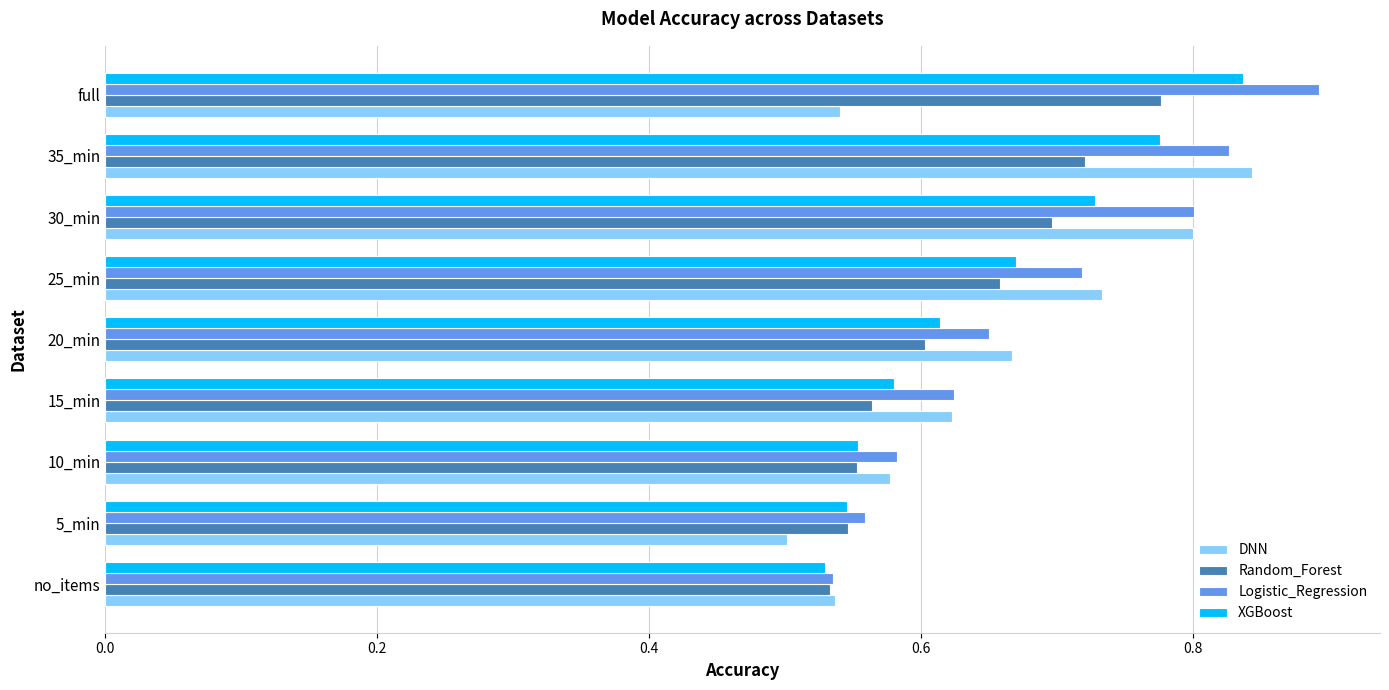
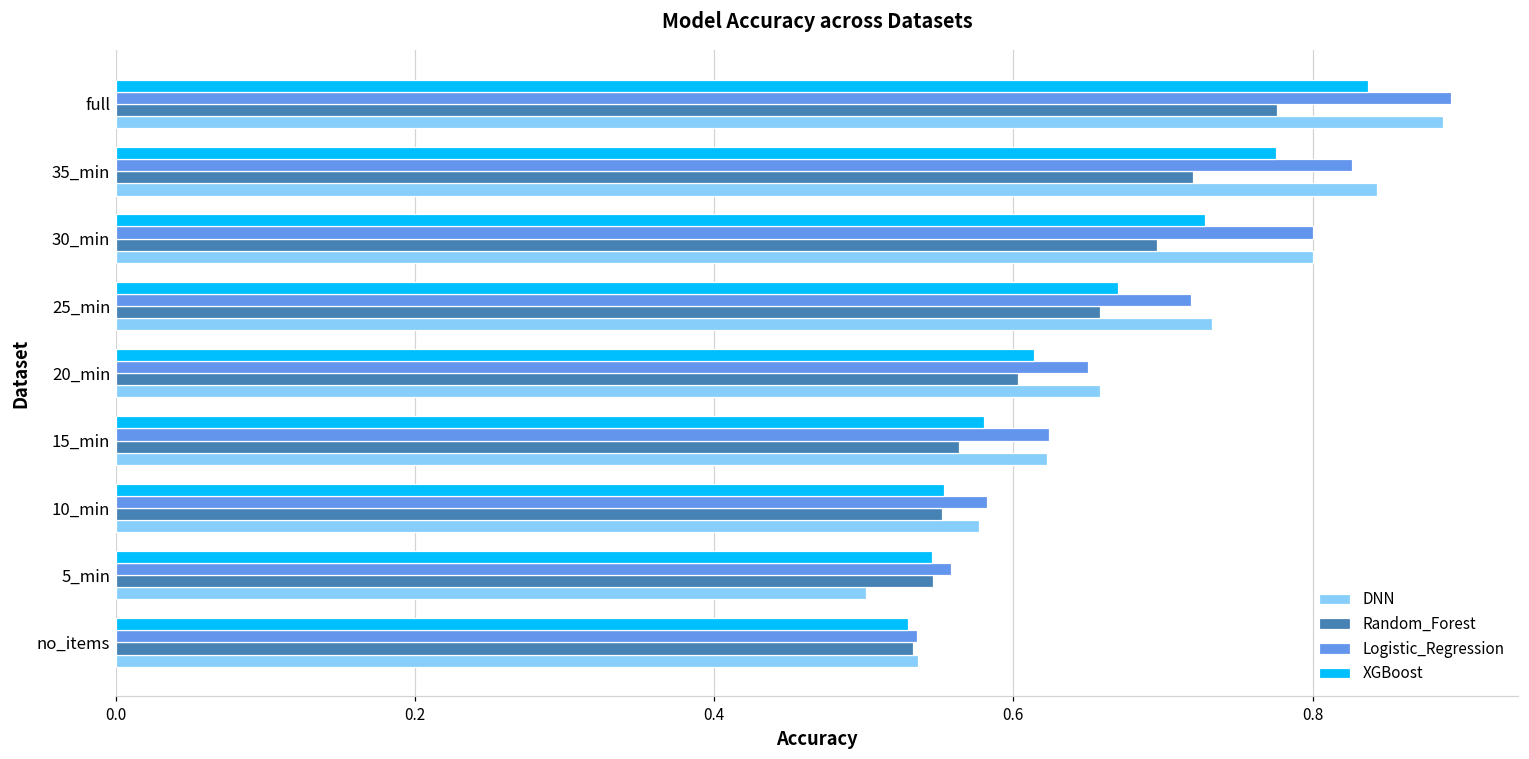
  {
    "DNN": {
-     "full": 0.540,
+     "full": 0.887,
      "35_min": 0.843,
      "30_min": 0.800,
      "25_min": 0.733,
-     "20_min": 0.667,
+     "20_min": 0.658,
      "15_min": 0.623,
      "10_min": 0.577,
      "5_min": 0.502,
      "no_items": 0.536
    },
    "Random_Forest": {
      "full": 0.777,
      "35_min": 0.720,
      "30_min": 0.696,
      "25_min": 0.658,
      "20_min": 0.603,
      "15_min": 0.564,
      "10_min": 0.553,
      "5_min": 0.546,
      "no_items": 0.533
    },
    "Logistic_Regression": {
      "full": 0.893,
      "35_min": 0.826,
      "30_min": 0.800,
      "25_min": 0.718,
      "20_min": 0.650,
      "15_min": 0.624,
      "10_min": 0.582,
      "5_min": 0.559,
      "no_items": 0.535
    },
    "XGBoost": {
      "full": 0.837,
      "35_min": 0.775,
      "30_min": 0.728,
      "25_min": 0.670,
      "20_min": 0.614,
      "15_min": 0.580,
      "10_min": 0.554,
      "5_min": 0.545,
      "no_items": 0.529
    }
  }
